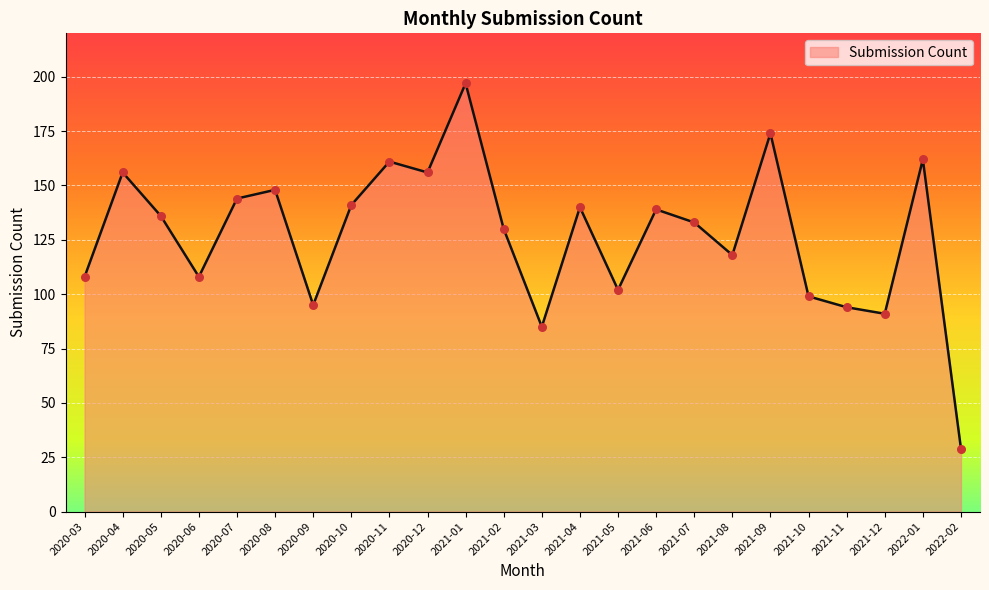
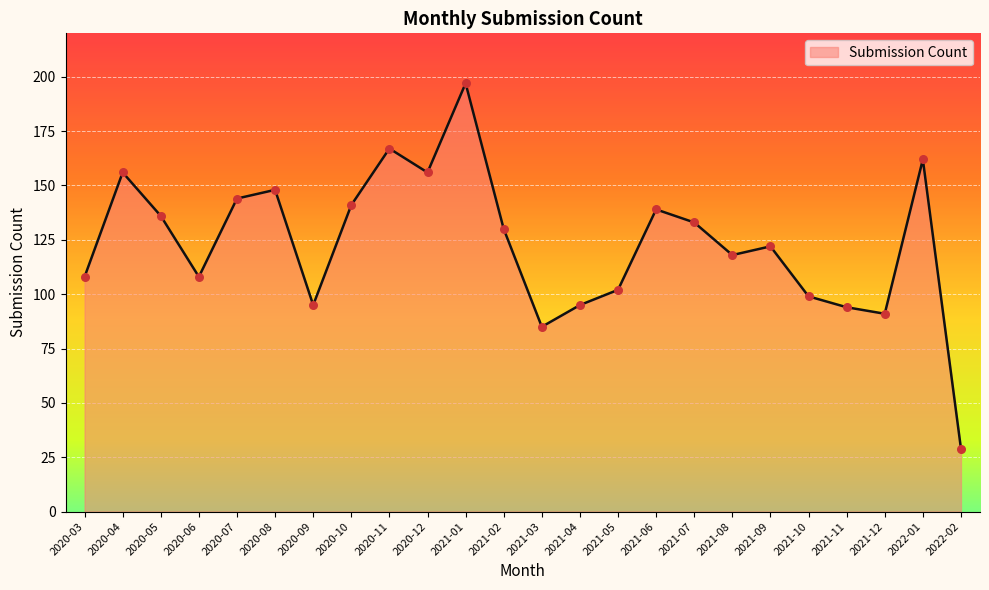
  {
    "2020-03": 108,
    "2020-04": 156,
    "2020-05": 136,
    "2020-06": 108,
    "2020-07": 144,
    "2020-08": 148,
    "2020-09": 95,
    "2020-10": 141,
-   "2020-11": 161,
+   "2020-11": 167,
    "2020-12": 156,
    "2021-01": 197,
    "2021-02": 130,
    "2021-03": 85,
-   "2021-04": 140,
+   "2021-04": 95,
    "2021-05": 102,
    "2021-06": 139,
    "2021-07": 133,
    "2021-08": 118,
-   "2021-09": 174,
+   "2021-09": 122,
    "2021-10": 99,
    "2021-11": 94,
    "2021-12": 91,
    "2022-01": 162,
    "2022-02": 29
  }
